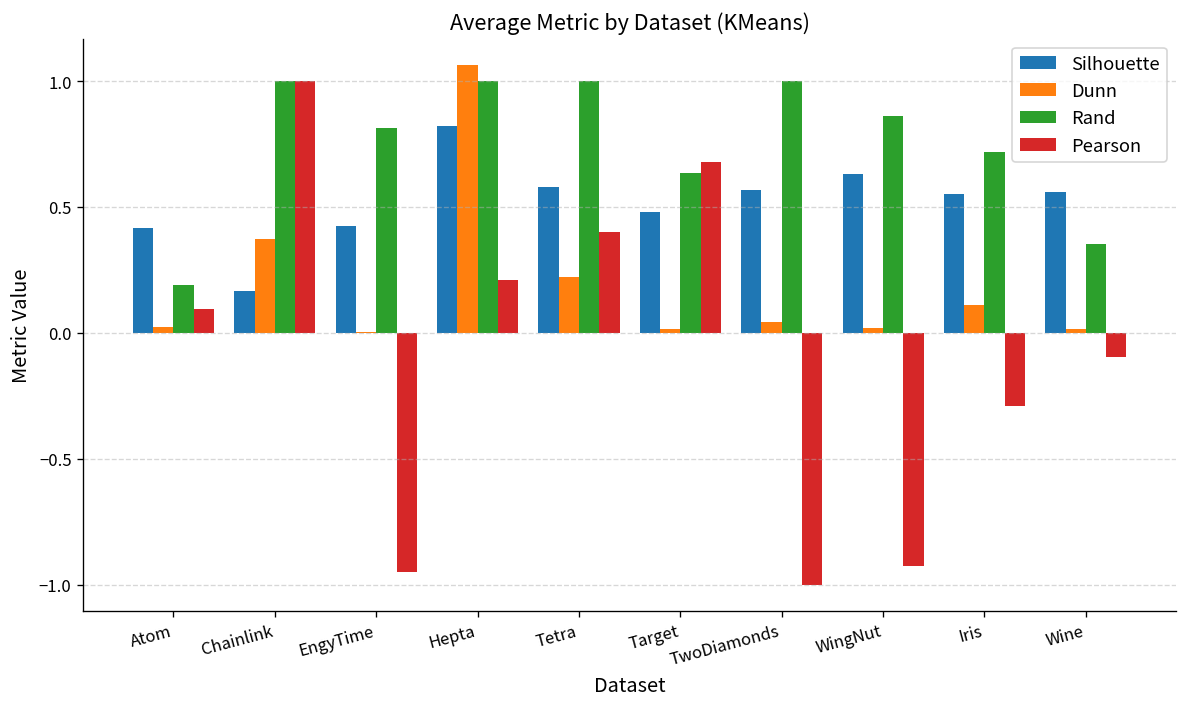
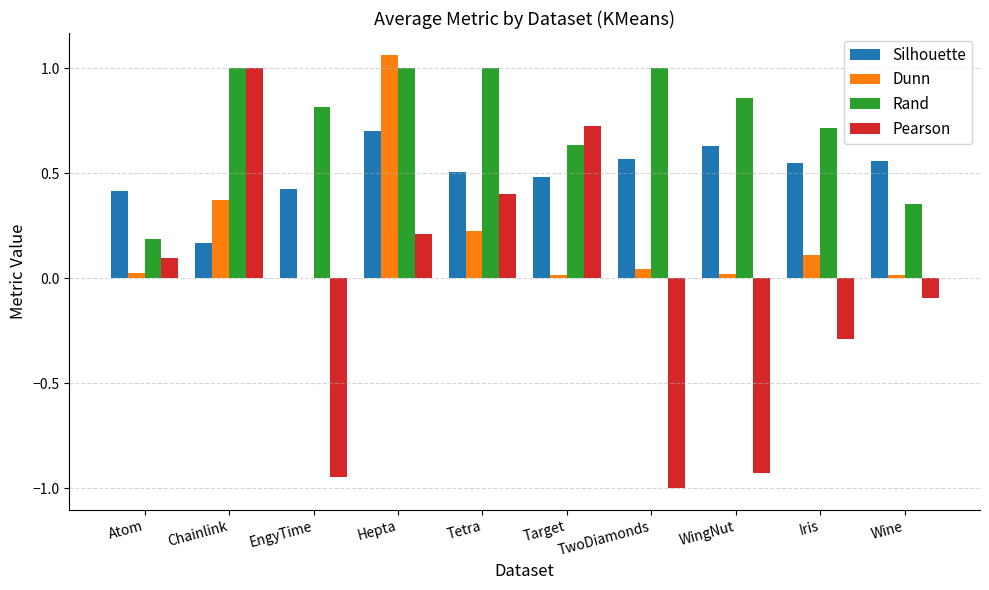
  {
    "Silhouette": {
      "Atom": 0.42,
      "Chainlink": 0.17,
      "EngyTime": 0.42,
-     "Hepta": 0.82,
-     "Tetra": 0.58,
+     "Hepta": 0.70,
+     "Tetra": 0.51,
      "Target": 0.48,
      "TwoDiamonds": 0.57,
      "WingNut": 0.63,
      "Iris": 0.55,
      "Wine": 0.56
    },
    "Dunn": {
      "Atom": 0.02,
      "Chainlink": 0.37,
      "Hepta": 1.07,
      "Tetra": 0.22,
      "Target": 0.02,
      "TwoDiamonds": 0.04,
      "WingNut": 0.02,
      "Iris": 0.11,
      "Wine": 0.01
    },
    "Rand": {
      "Atom": 0.19,
      "Chainlink": 1.00,
      "EngyTime": 0.82,
      "Hepta": 1.00,
      "Tetra": 1.00,
      "Target": 0.64,
      "TwoDiamonds": 1.00,
      "WingNut": 0.86,
      "Iris": 0.72,
      "Wine": 0.35
    },
    "Pearson": {
      "Atom": 0.10,
      "Chainlink": 1.00,
      "EngyTime": -0.95,
      "Hepta": 0.21,
      "Tetra": 0.40,
-     "Target": 0.68,
+     "Target": 0.72,
      "TwoDiamonds": -1.00,
      "WingNut": -0.93,
      "Iris": -0.29,
      "Wine": -0.09
    }
  }
